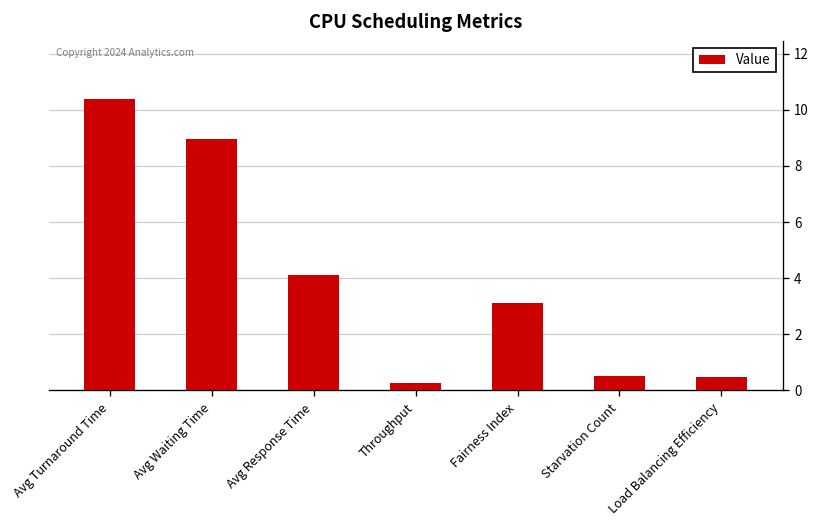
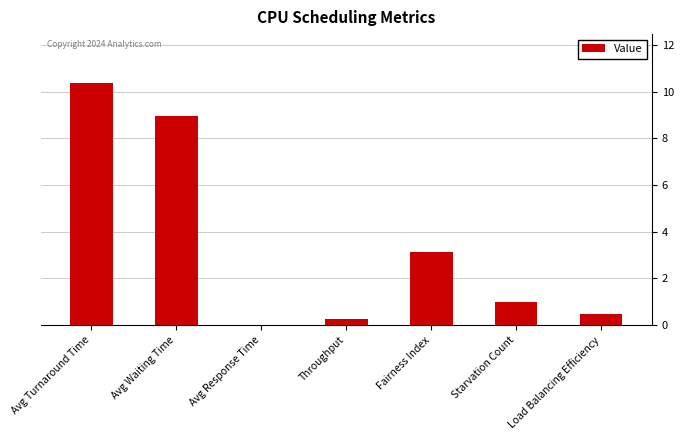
  {
    "Avg Turnaround Time": 10.4,
    "Avg Waiting Time": 9.0,
-   "Avg Response Time": 4.1,
+   "Avg Response Time": 0.0,
    "Throughput": 0.3,
    "Fairness Index": 3.1,
-   "Starvation Count": 0.5,
+   "Starvation Count": 1.0,
    "Load Balancing Efficiency": 0.5
  }
